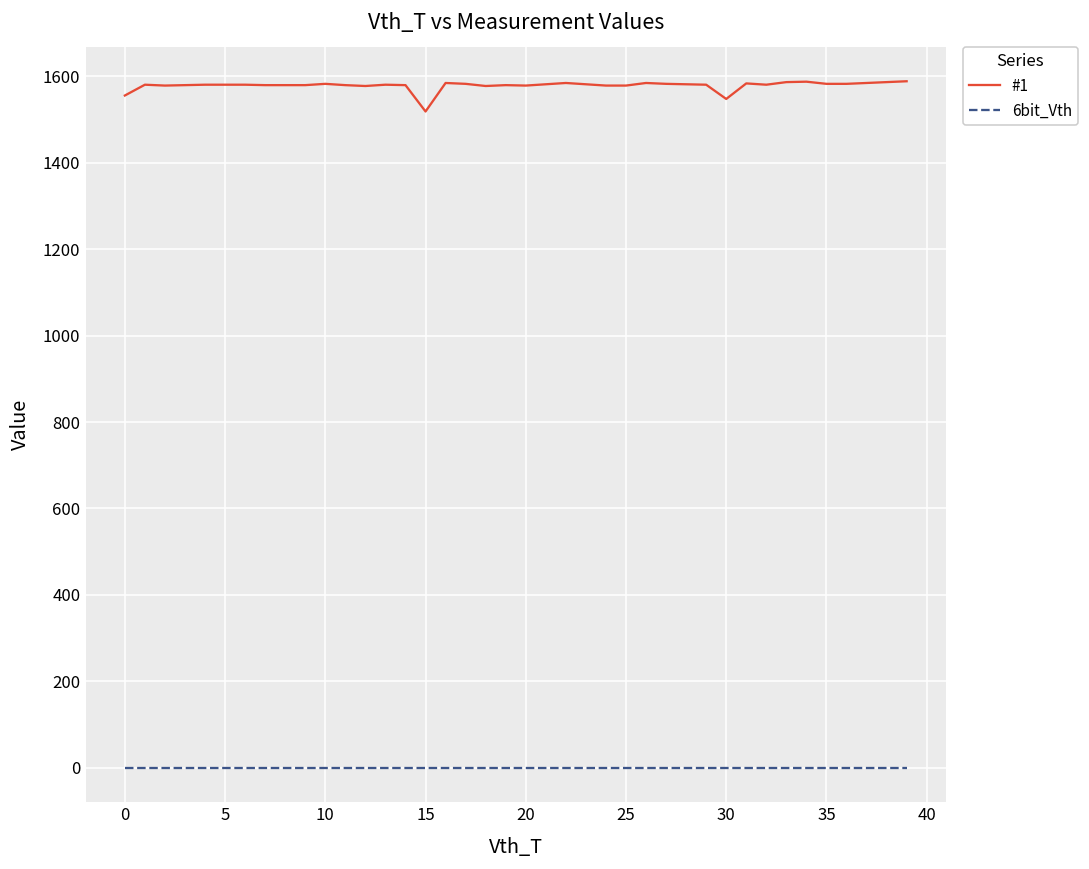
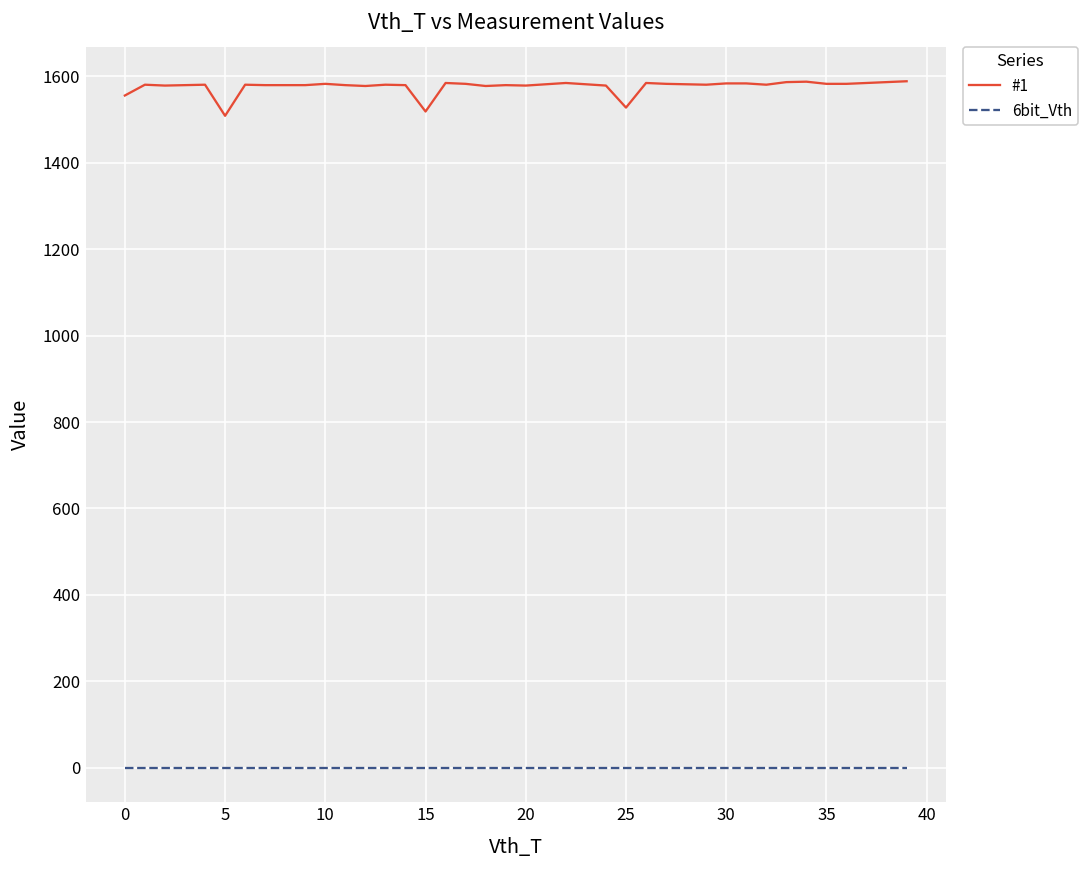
  {
    "#1": {
      "0": 1560,
-     "5": 1580,
+     "5": 1510,
      "10": 1580,
      "15": 1520,
      "20": 1580,
-     "25": 1580,
-     "30": 1550,
+     "25": 1530,
+     "30": 1580,
      "35": 1580
    },
    "6bit_Vth": {
      "0": 0,
      "5": 0,
      "10": 0,
      "15": 0,
      "20": 0,
      "25": 0,
      "30": 0,
      "35": 0
    }
  }
